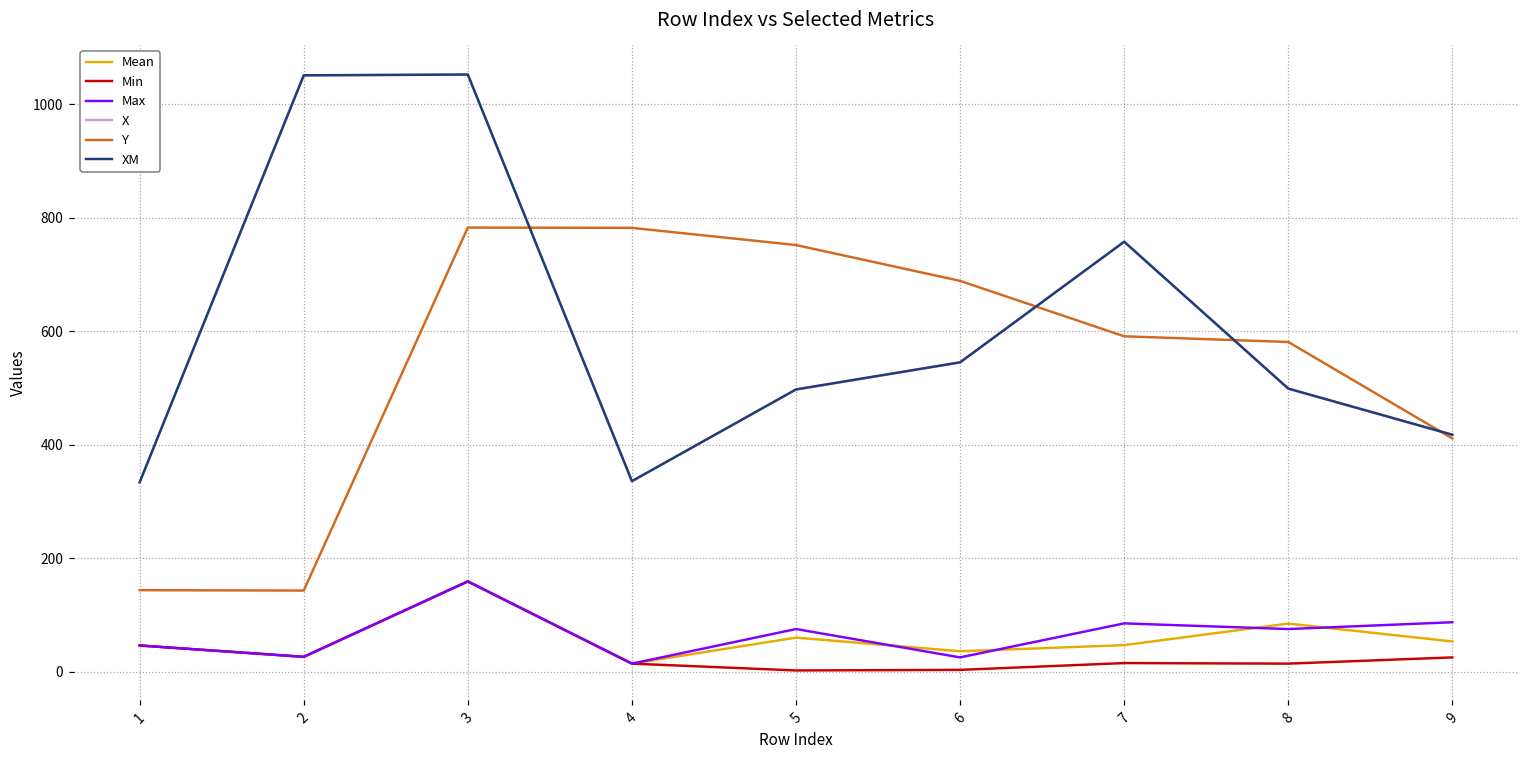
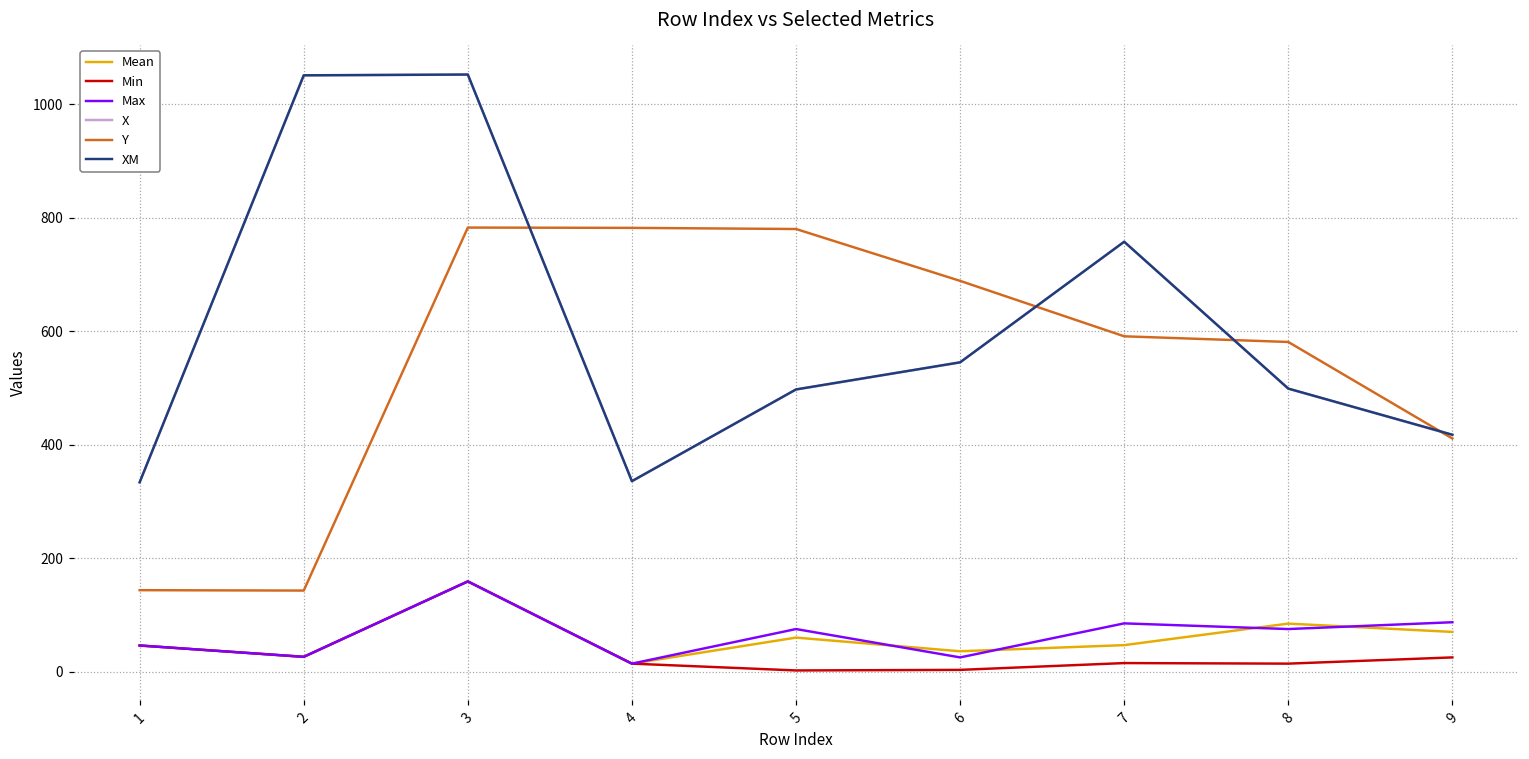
  {
    "Mean": {
      "5": 60,
      "6": 40,
      "7": 50,
      "8": 80,
-     "9": 50
+     "9": 70
    },
    "Min": {
      "5": 0,
      "6": 0,
      "7": 20,
      "8": 10,
      "9": 30
    },
    "Max": {
      "5": 80,
      "6": 30,
      "7": 90,
      "8": 80,
      "9": 90
    },
    "Y": {
      "1": 140,
      "2": 140,
      "3": 780,
      "4": 780,
-     "5": 750,
+     "5": 780,
      "6": 690,
      "7": 590,
      "8": 580,
      "9": 410
    }
  }
